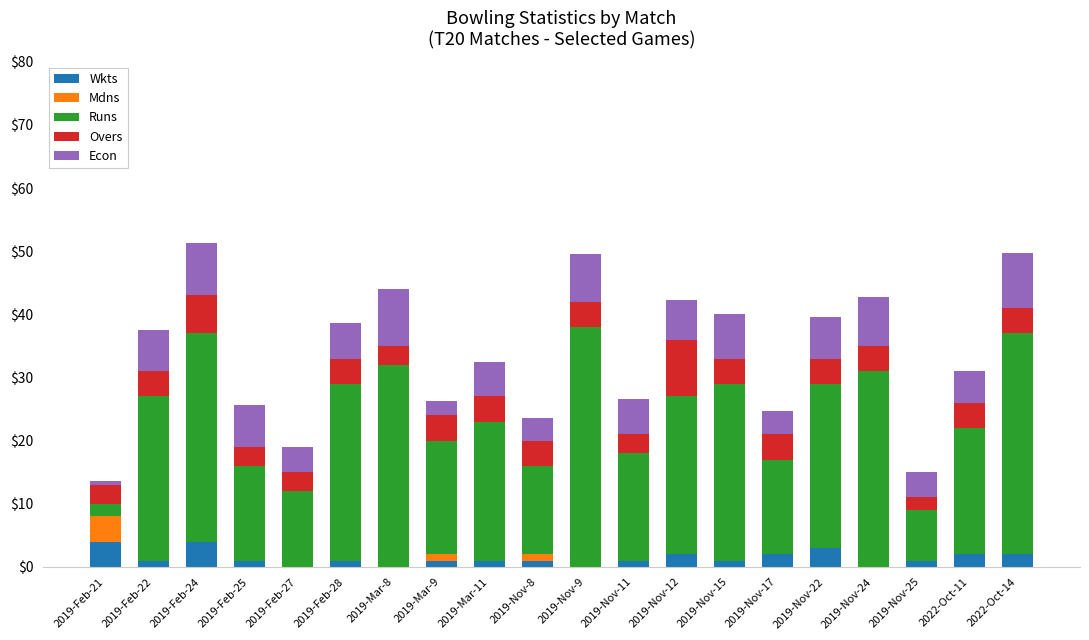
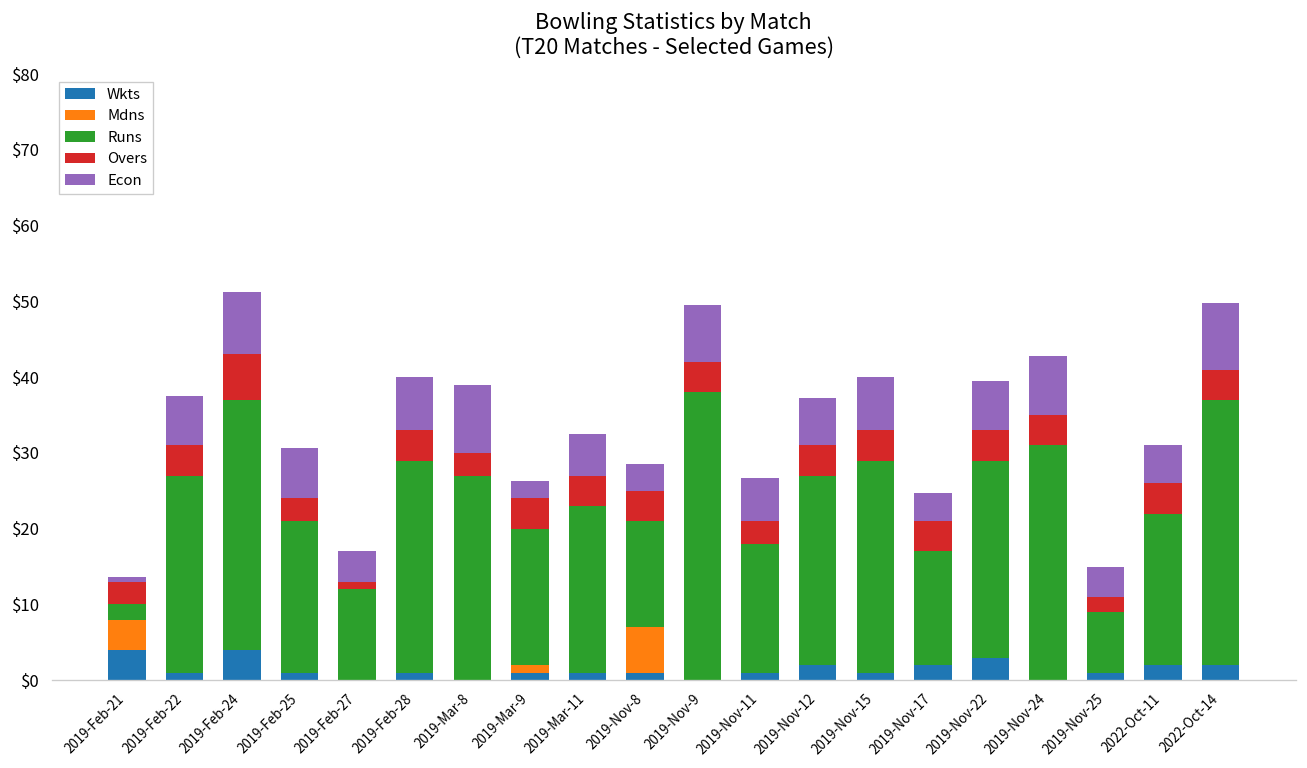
  {
    "Wkts": {
      "2019-Feb-21": "$4",
      "2019-Feb-22": "$1",
      "2019-Feb-24": "$4",
      "2019-Feb-25": "$1",
      "2019-Feb-27": "$0",
      "2019-Feb-28": "$1",
      "2019-Mar-8": "$0",
      "2019-Mar-9": "$1",
      "2019-Mar-11": "$1",
      "2019-Nov-8": "$1",
      "2019-Nov-9": "$0",
      "2019-Nov-11": "$1",
      "2019-Nov-12": "$2",
      "2019-Nov-15": "$1",
      "2019-Nov-17": "$2",
      "2019-Nov-22": "$3",
      "2019-Nov-24": "$0",
      "2019-Nov-25": "$1",
      "2022-Oct-11": "$2",
      "2022-Oct-14": "$2"
    },
    "Mdns": {
-     "2019-Nov-8": "$1"
+     "2019-Nov-8": "$6"
    },
    "Runs": {
      "2019-Feb-21": "$2",
      "2019-Feb-22": "$26",
      "2019-Feb-24": "$33",
-     "2019-Feb-25": "$15",
+     "2019-Feb-25": "$20",
      "2019-Feb-27": "$12",
      "2019-Feb-28": "$28",
-     "2019-Mar-8": "$32",
+     "2019-Mar-8": "$27",
      "2019-Mar-9": "$18",
      "2019-Mar-11": "$22",
      "2019-Nov-8": "$14",
      "2019-Nov-9": "$38",
      "2019-Nov-11": "$17",
      "2019-Nov-12": "$25",
      "2019-Nov-15": "$28",
      "2019-Nov-17": "$15",
      "2019-Nov-22": "$26",
      "2019-Nov-24": "$31",
      "2019-Nov-25": "$8",
      "2022-Oct-11": "$20",
      "2022-Oct-14": "$35"
    },
    "Overs": {
      "2019-Feb-21": "$3",
      "2019-Feb-22": "$4",
      "2019-Feb-24": "$6",
      "2019-Feb-25": "$3",
-     "2019-Feb-27": "$3",
+     "2019-Feb-27": "$1",
      "2019-Feb-28": "$4",
      "2019-Mar-8": "$3",
      "2019-Mar-9": "$4",
      "2019-Mar-11": "$4",
      "2019-Nov-8": "$4",
      "2019-Nov-9": "$4",
      "2019-Nov-11": "$3",
-     "2019-Nov-12": "$9",
+     "2019-Nov-12": "$4",
      "2019-Nov-15": "$4",
      "2019-Nov-17": "$4",
      "2019-Nov-22": "$4",
      "2019-Nov-24": "$4",
      "2019-Nov-25": "$2",
      "2022-Oct-11": "$4",
      "2022-Oct-14": "$4"
    },
    "Econ": {
      "2019-Feb-21": "$1",
      "2019-Feb-22": "$7",
      "2019-Feb-24": "$8",
      "2019-Feb-25": "$7",
      "2019-Feb-27": "$4",
-     "2019-Feb-28": "$6",
+     "2019-Feb-28": "$7",
      "2019-Mar-8": "$9",
      "2019-Mar-9": "$2",
      "2019-Mar-11": "$6",
      "2019-Nov-8": "$4",
      "2019-Nov-9": "$8",
      "2019-Nov-11": "$6",
      "2019-Nov-12": "$6",
      "2019-Nov-15": "$7",
      "2019-Nov-17": "$4",
      "2019-Nov-22": "$7",
      "2019-Nov-24": "$8",
      "2019-Nov-25": "$4",
      "2022-Oct-11": "$5",
      "2022-Oct-14": "$9"
    }
  }
